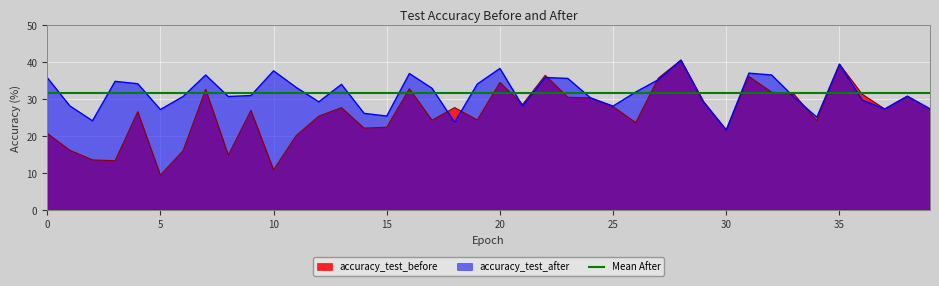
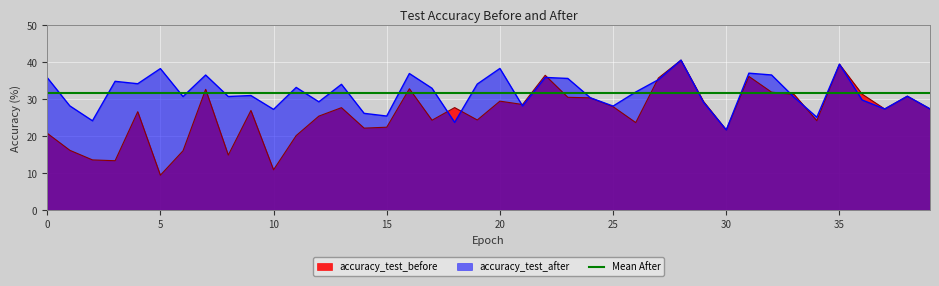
  {
    "accuracy_test_before": {
      "0": 21,
      "5": 10,
      "10": 11,
      "15": 22,
-     "20": 35
+     "20": 30
    },
    "accuracy_test_after": {
      "0": 36,
-     "5": 27,
-     "10": 38,
+     "5": 38,
+     "10": 27,
      "15": 26,
      "20": 38
    }
  }
